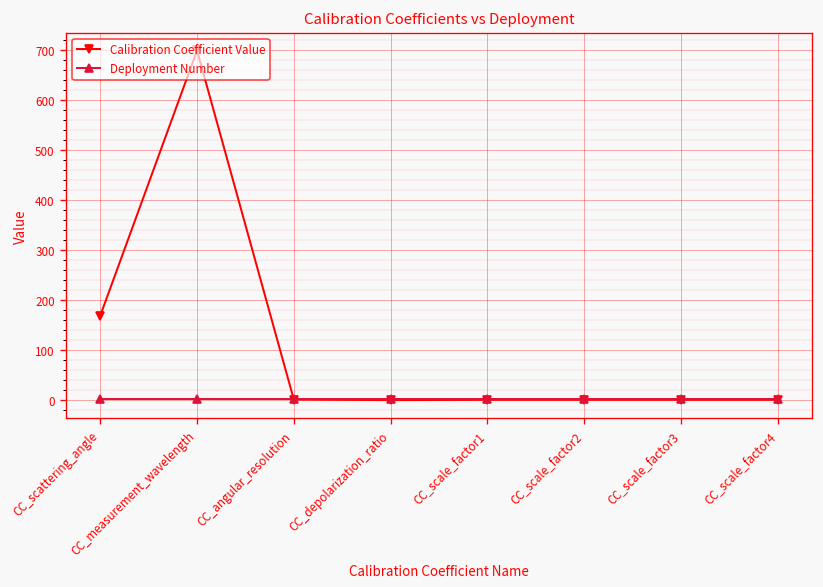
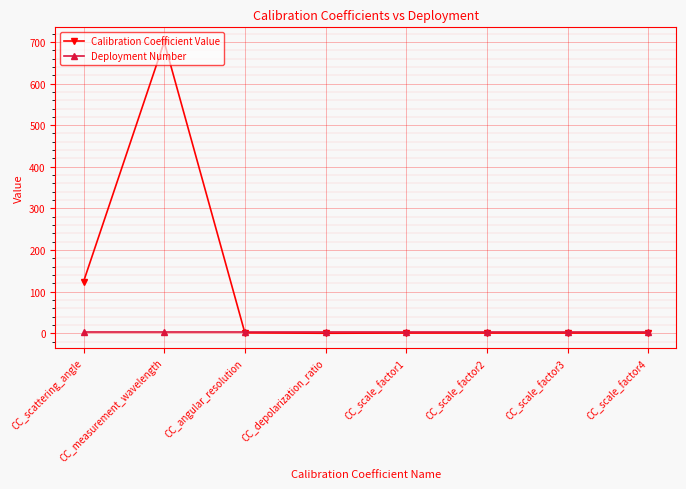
  {
    "Calibration Coefficient Value": {
-     "CC_scattering_angle": 170
+     "CC_scattering_angle": 120
    },
    "Deployment Number": {
      "CC_scattering_angle": 0,
      "CC_measurement_wavelength": 0
    }
  }
